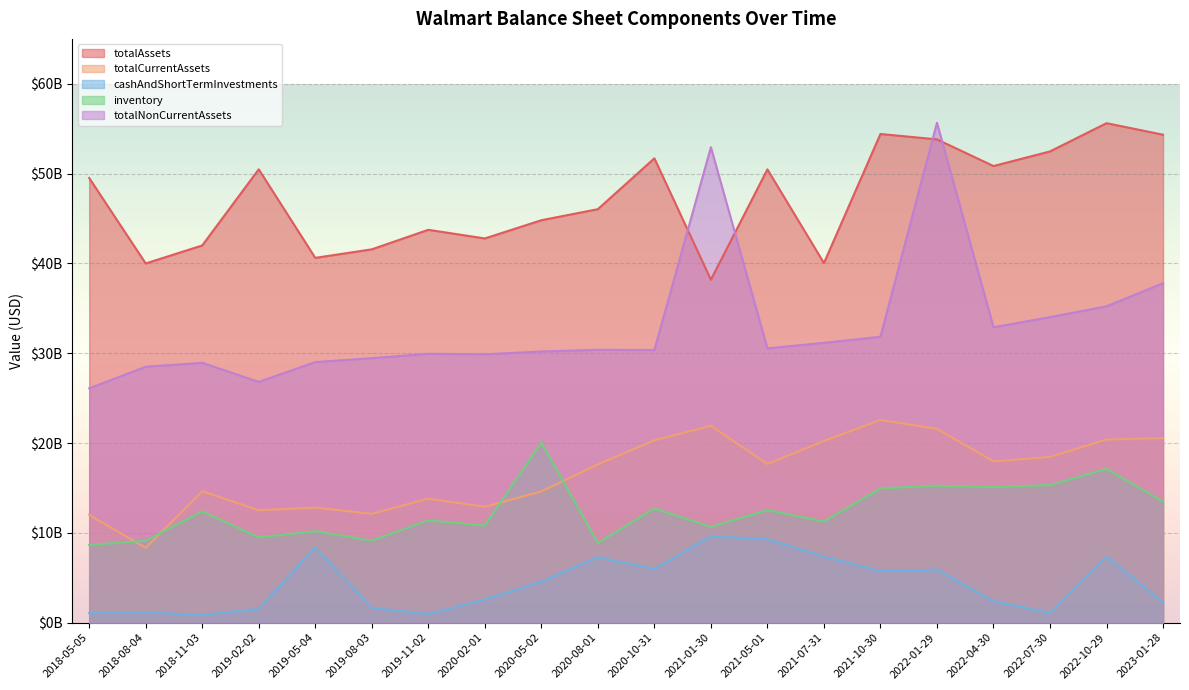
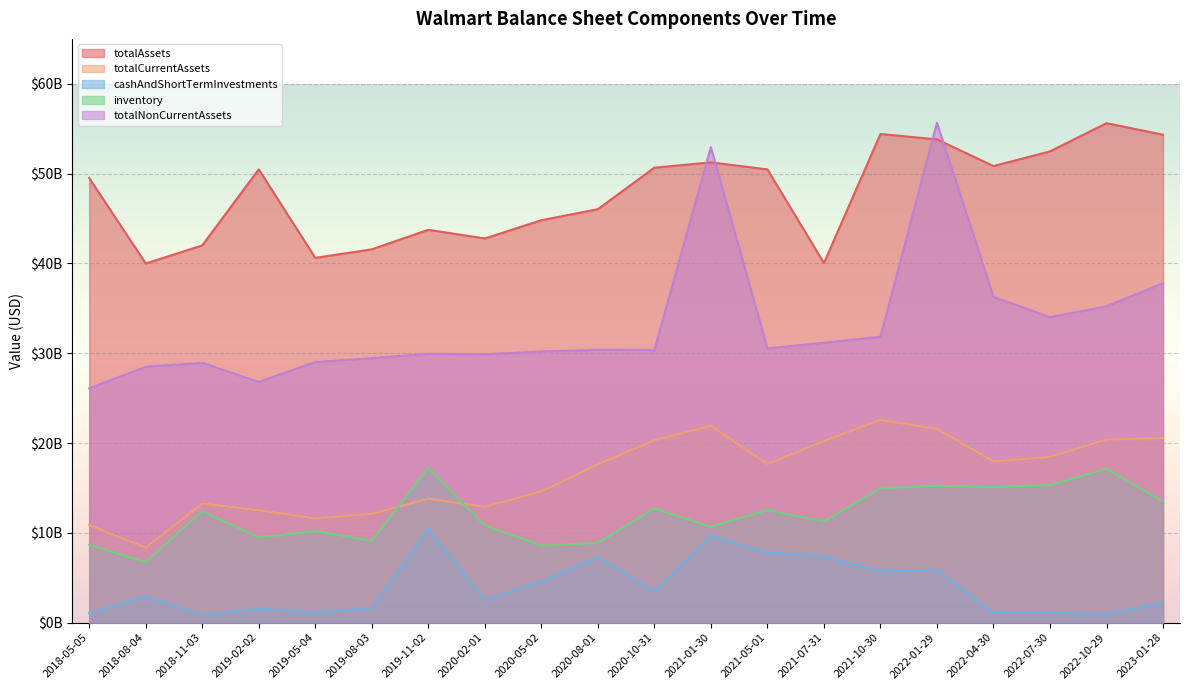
  {
    "totalAssets": {
      "2018-05-05": "$50000000000",
      "2018-08-04": "$40000000000",
      "2018-11-03": "$42000000000",
      "2019-02-02": "$50000000000",
      "2019-05-04": "$41000000000",
      "2019-08-03": "$42000000000",
      "2019-11-02": "$44000000000",
      "2020-02-01": "$43000000000",
      "2020-05-02": "$45000000000",
      "2020-08-01": "$46000000000",
-     "2020-10-31": "$52000000000",
-     "2021-01-30": "$38000000000",
+     "2020-10-31": "$51000000000",
+     "2021-01-30": "$51000000000",
      "2021-05-01": "$50000000000",
      "2021-07-31": "$40000000000",
      "2021-10-30": "$54000000000",
      "2022-01-29": "$54000000000",
      "2022-04-30": "$51000000000",
      "2022-07-30": "$52000000000",
      "2022-10-29": "$56000000000",
      "2023-01-28": "$54000000000"
    },
    "totalCurrentAssets": {
-     "2018-05-05": "$12000000000",
+     "2018-05-05": "$11000000000",
      "2018-08-04": "$8000000000",
-     "2018-11-03": "$15000000000",
+     "2018-11-03": "$13000000000",
      "2019-02-02": "$13000000000",
-     "2019-05-04": "$13000000000",
+     "2019-05-04": "$12000000000",
      "2019-08-03": "$12000000000",
      "2019-11-02": "$14000000000",
      "2020-02-01": "$13000000000",
      "2020-05-02": "$15000000000",
      "2020-08-01": "$18000000000",
      "2020-10-31": "$20000000000",
      "2021-01-30": "$22000000000",
      "2021-05-01": "$18000000000",
      "2021-07-31": "$20000000000",
      "2021-10-30": "$23000000000",
      "2022-01-29": "$22000000000",
      "2022-04-30": "$18000000000",
      "2022-07-30": "$18000000000",
      "2022-10-29": "$20000000000",
      "2023-01-28": "$21000000000"
    },
    "cashAndShortTermInvestments": {
      "2018-05-05": "$1000000000",
-     "2018-08-04": "$1000000000",
+     "2018-08-04": "$3000000000",
      "2018-11-03": "$1000000000",
      "2019-02-02": "$2000000000",
-     "2019-05-04": "$8000000000",
+     "2019-05-04": "$1000000000",
      "2019-08-03": "$2000000000",
-     "2019-11-02": "$1000000000",
+     "2019-11-02": "$10000000000",
      "2020-02-01": "$3000000000",
      "2020-05-02": "$5000000000",
      "2020-08-01": "$7000000000",
-     "2020-10-31": "$6000000000",
+     "2020-10-31": "$4000000000",
      "2021-01-30": "$10000000000",
-     "2021-05-01": "$9000000000",
+     "2021-05-01": "$8000000000",
      "2021-07-31": "$7000000000",
      "2021-10-30": "$6000000000",
      "2022-01-29": "$6000000000",
-     "2022-04-30": "$2000000000",
+     "2022-04-30": "$1000000000",
      "2022-07-30": "$1000000000",
-     "2022-10-29": "$7000000000",
+     "2022-10-29": "$1000000000",
      "2023-01-28": "$2000000000"
    },
    "inventory": {
      "2018-05-05": "$9000000000",
-     "2018-08-04": "$9000000000",
+     "2018-08-04": "$7000000000",
      "2018-11-03": "$12000000000",
      "2019-02-02": "$9000000000",
      "2019-05-04": "$10000000000",
      "2019-08-03": "$9000000000",
-     "2019-11-02": "$11000000000",
+     "2019-11-02": "$17000000000",
      "2020-02-01": "$11000000000",
-     "2020-05-02": "$20000000000",
+     "2020-05-02": "$9000000000",
      "2020-08-01": "$9000000000",
      "2020-10-31": "$13000000000",
      "2021-01-30": "$11000000000",
      "2021-05-01": "$13000000000",
      "2021-07-31": "$11000000000",
      "2021-10-30": "$15000000000",
      "2022-01-29": "$15000000000",
      "2022-04-30": "$15000000000",
      "2022-07-30": "$15000000000",
      "2022-10-29": "$17000000000",
      "2023-01-28": "$13000000000"
    },
    "totalNonCurrentAssets": {
      "2018-05-05": "$26000000000",
      "2018-08-04": "$28000000000",
      "2018-11-03": "$29000000000",
      "2019-02-02": "$27000000000",
      "2019-05-04": "$29000000000",
      "2019-08-03": "$29000000000",
      "2019-11-02": "$30000000000",
      "2020-02-01": "$30000000000",
      "2020-05-02": "$30000000000",
      "2020-08-01": "$30000000000",
      "2020-10-31": "$30000000000",
      "2021-01-30": "$53000000000",
      "2021-05-01": "$31000000000",
      "2021-07-31": "$31000000000",
      "2021-10-30": "$32000000000",
      "2022-01-29": "$56000000000",
-     "2022-04-30": "$33000000000",
+     "2022-04-30": "$36000000000",
      "2022-07-30": "$34000000000",
      "2022-10-29": "$35000000000",
      "2023-01-28": "$38000000000"
    }
  }
